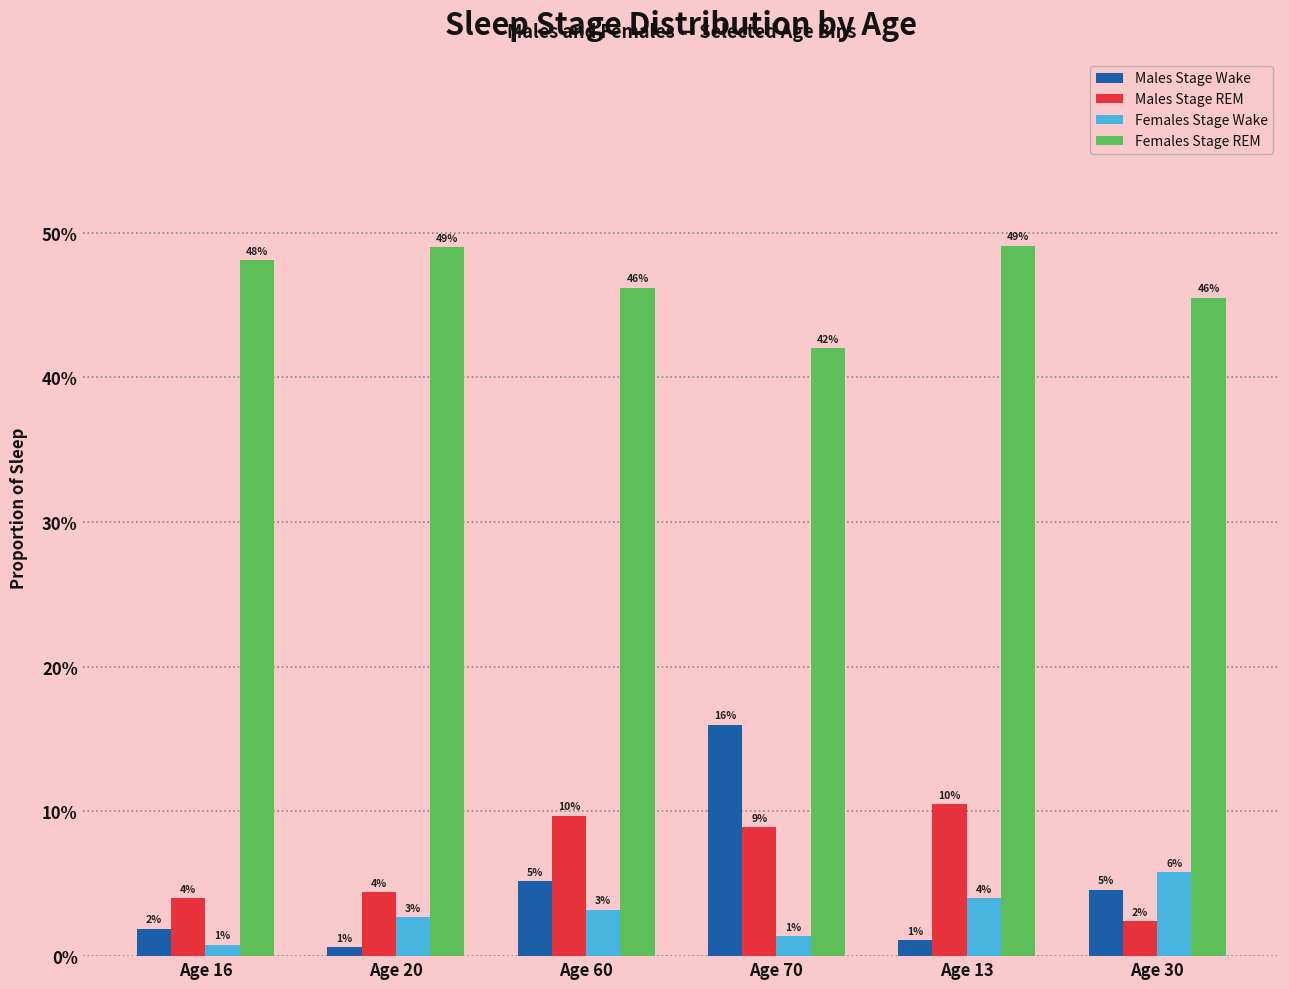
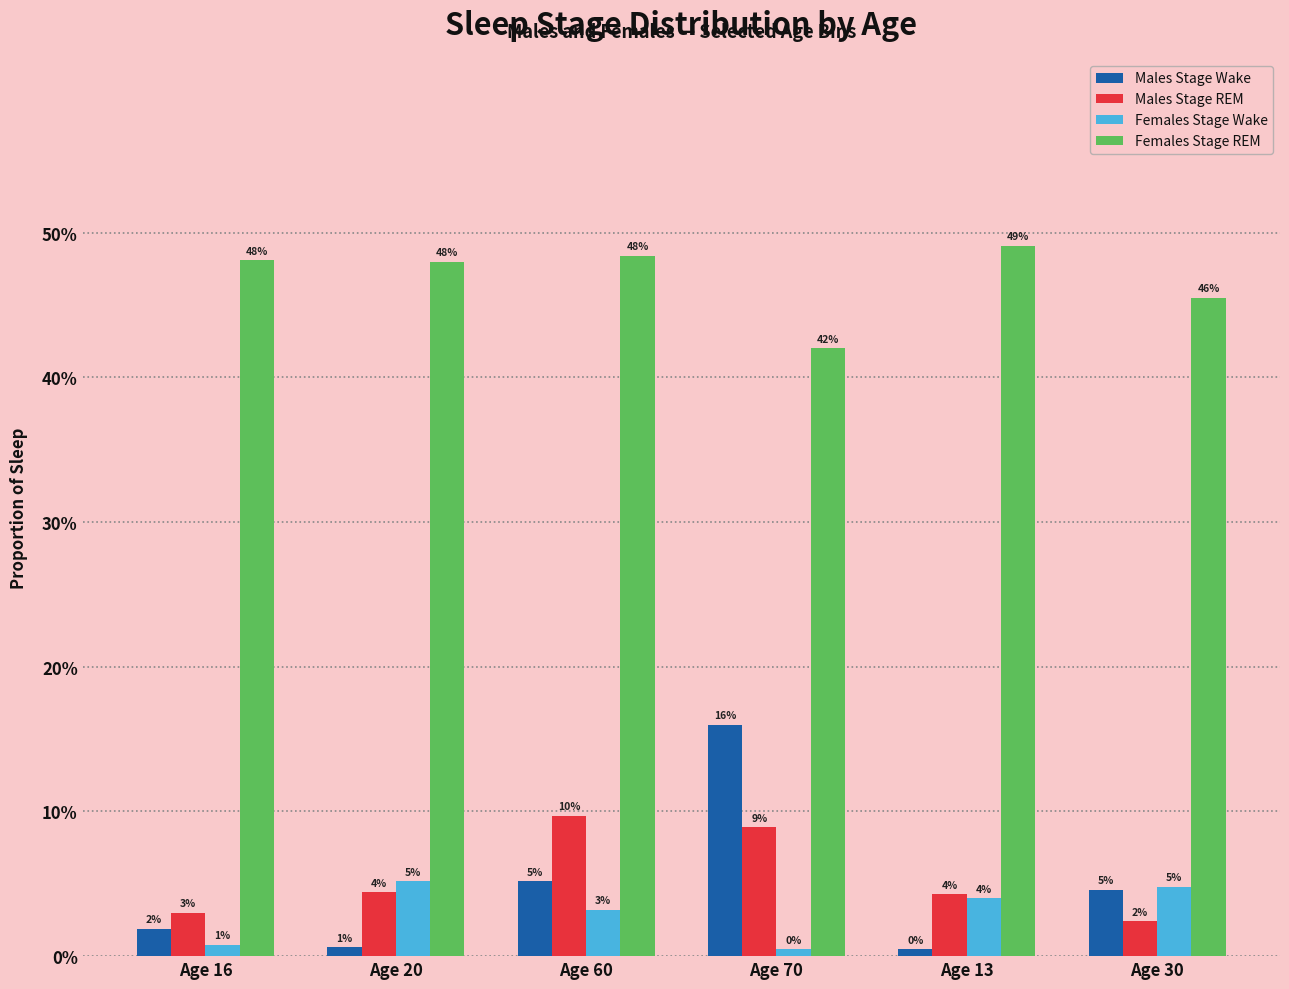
  {
    "Males Stage Wake": {
      "Age 16": "2%",
      "Age 20": "1%",
      "Age 60": "5%",
      "Age 70": "16%",
-     "Age 13": "1%",
+     "Age 13": "0%",
      "Age 30": "5%"
    },
    "Males Stage REM": {
-     "Age 16": "4%",
+     "Age 16": "3%",
      "Age 20": "4%",
      "Age 60": "10%",
      "Age 70": "9%",
-     "Age 13": "10%",
+     "Age 13": "4%",
      "Age 30": "2%"
    },
    "Females Stage Wake": {
      "Age 16": "1%",
-     "Age 20": "3%",
+     "Age 20": "5%",
      "Age 60": "3%",
-     "Age 70": "1%",
+     "Age 70": "0%",
      "Age 13": "4%",
-     "Age 30": "6%"
+     "Age 30": "5%"
    },
    "Females Stage REM": {
      "Age 16": "48%",
-     "Age 20": "49%",
-     "Age 60": "46%",
+     "Age 20": "48%",
+     "Age 60": "48%",
      "Age 70": "42%",
      "Age 13": "49%",
      "Age 30": "46%"
    }
  }
